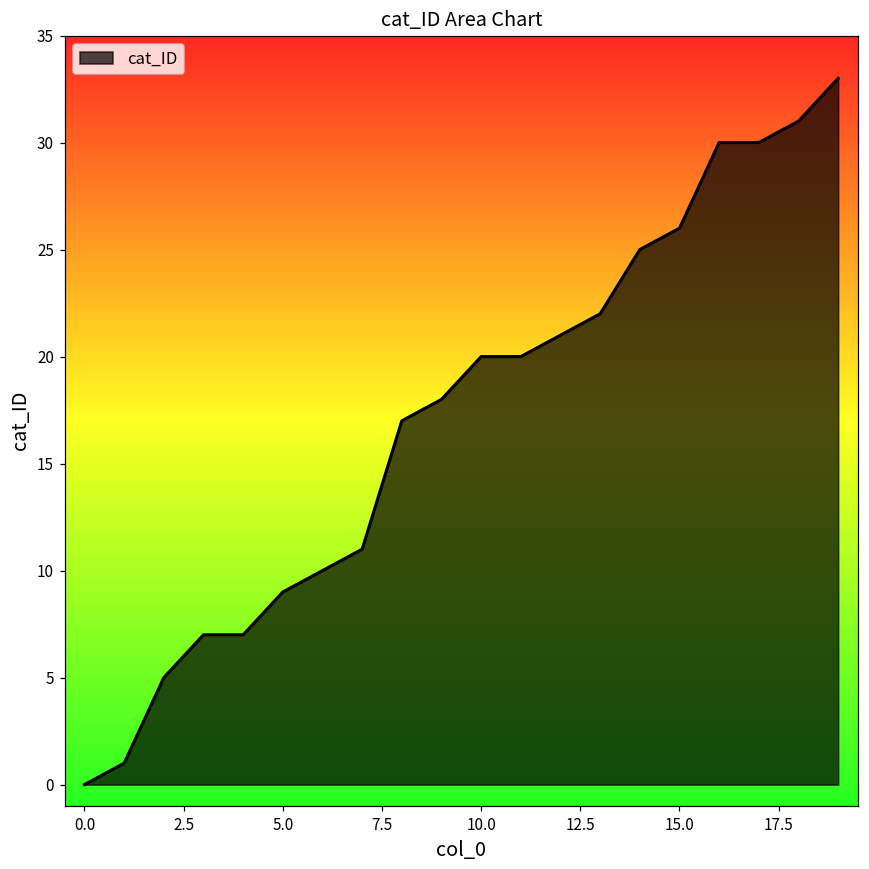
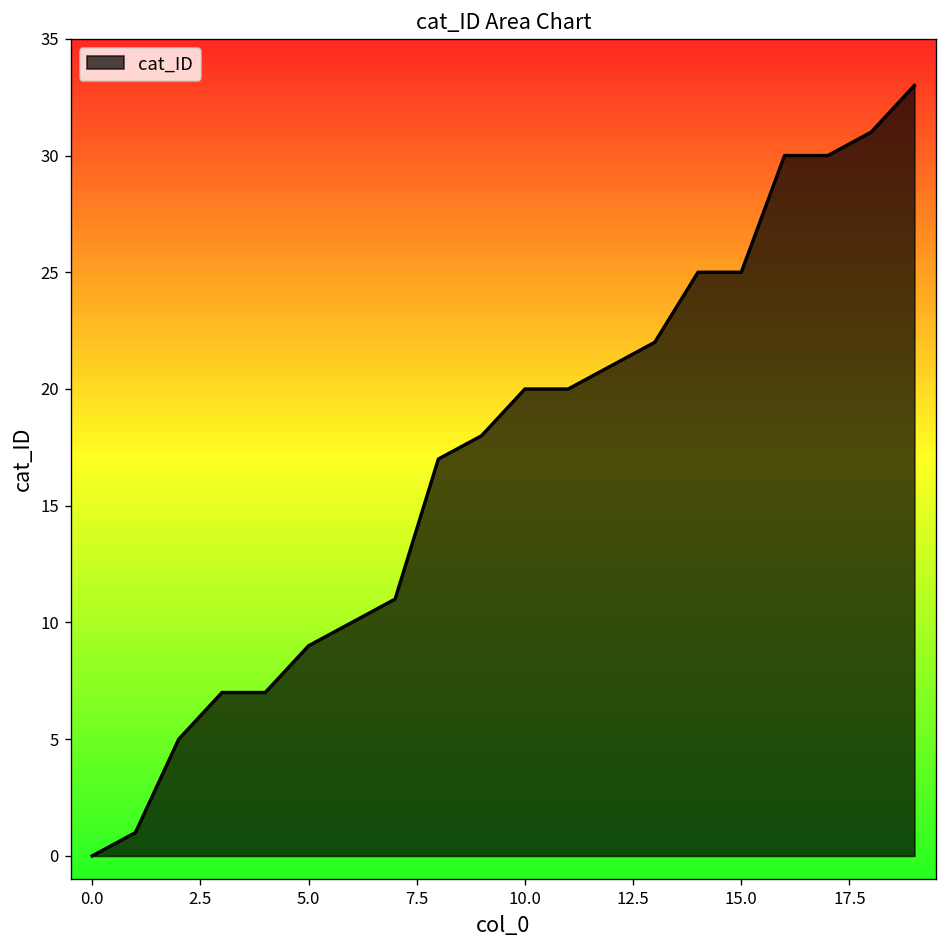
  {
    "0.0": 0,
    "5.0": 9,
    "10.0": 20,
-   "15.0": 26
+   "15.0": 25
  }
